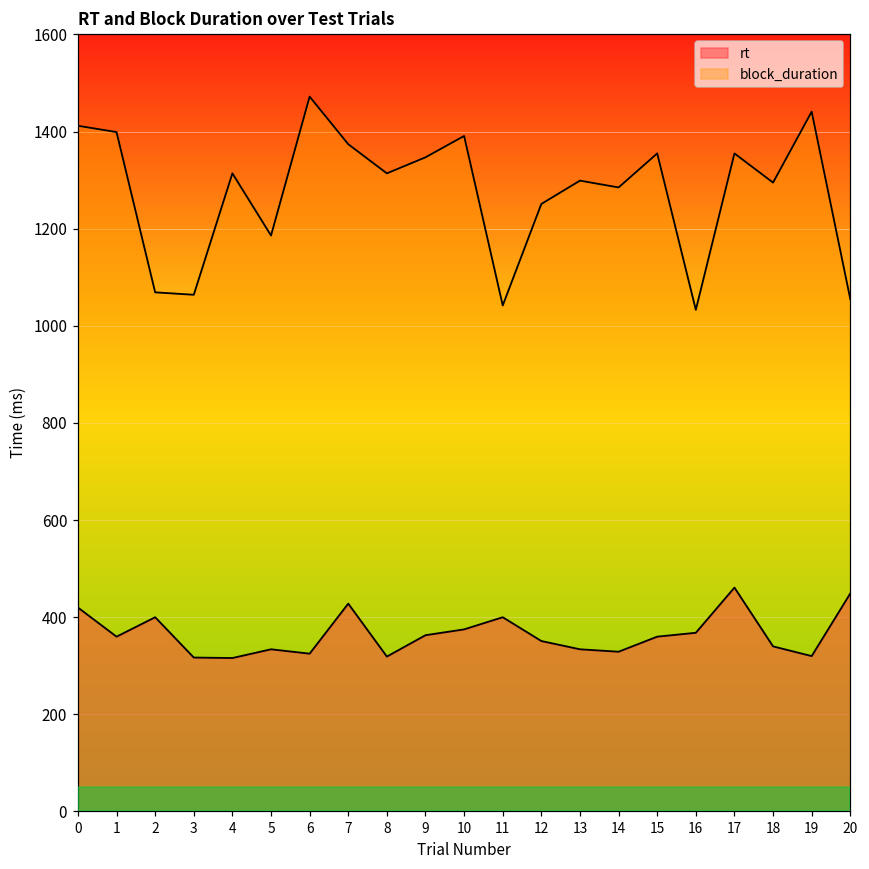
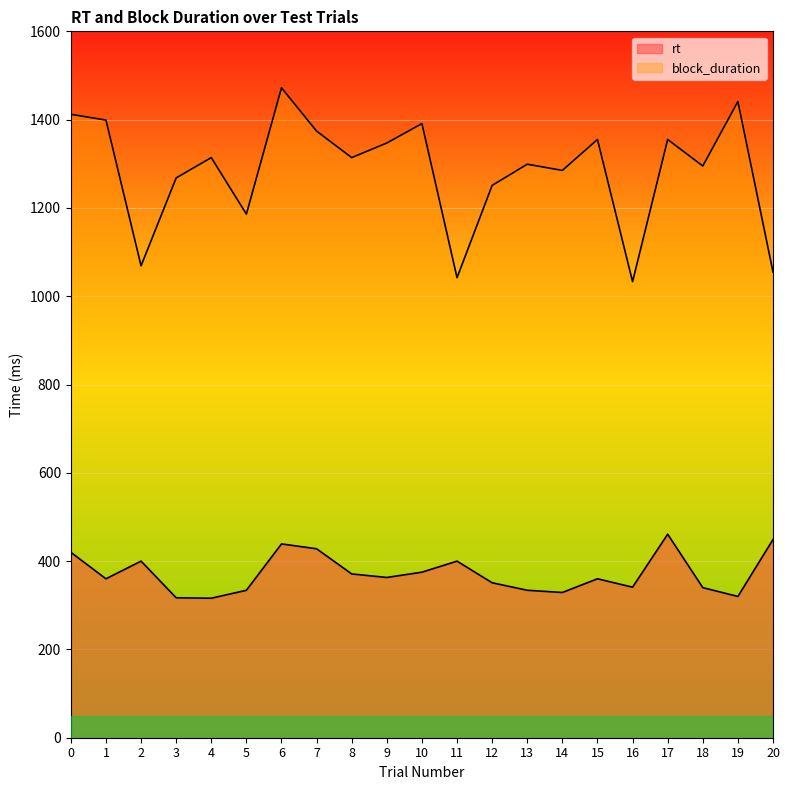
  {
    "rt": {
      "0": 420,
      "1": 360,
      "2": 400,
      "3": 320,
      "4": 320,
      "5": 330,
-     "6": 330,
+     "6": 440,
      "7": 430,
-     "8": 320,
+     "8": 370,
      "9": 360,
      "10": 380,
      "11": 400,
      "12": 350,
      "13": 330,
      "14": 330,
      "15": 360,
-     "16": 370,
+     "16": 340,
      "17": 460,
      "18": 340,
      "19": 320,
      "20": 450
    },
    "block_duration": {
      "0": 1410,
      "1": 1400,
      "2": 1070,
-     "3": 1060,
+     "3": 1270,
      "4": 1310,
      "5": 1190,
      "6": 1470,
      "7": 1370,
      "8": 1310,
      "9": 1350,
      "10": 1390,
      "11": 1040,
      "12": 1250,
      "13": 1300,
      "14": 1290,
      "15": 1360,
      "16": 1030,
      "17": 1360,
      "18": 1300,
      "19": 1440,
      "20": 1060
    }
  }
